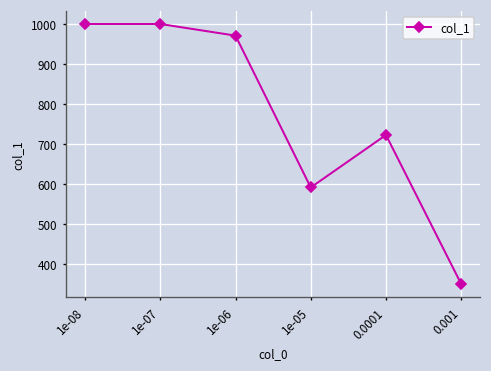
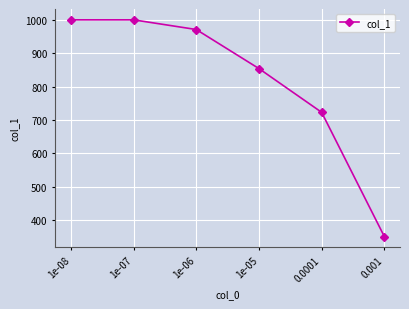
  {
    "1e-08": 1000,
    "1e-07": 1000,
    "1e-06": 970,
-   "1e-05": 590,
+   "1e-05": 850,
    "0.0001": 720,
    "0.001": 350
  }
